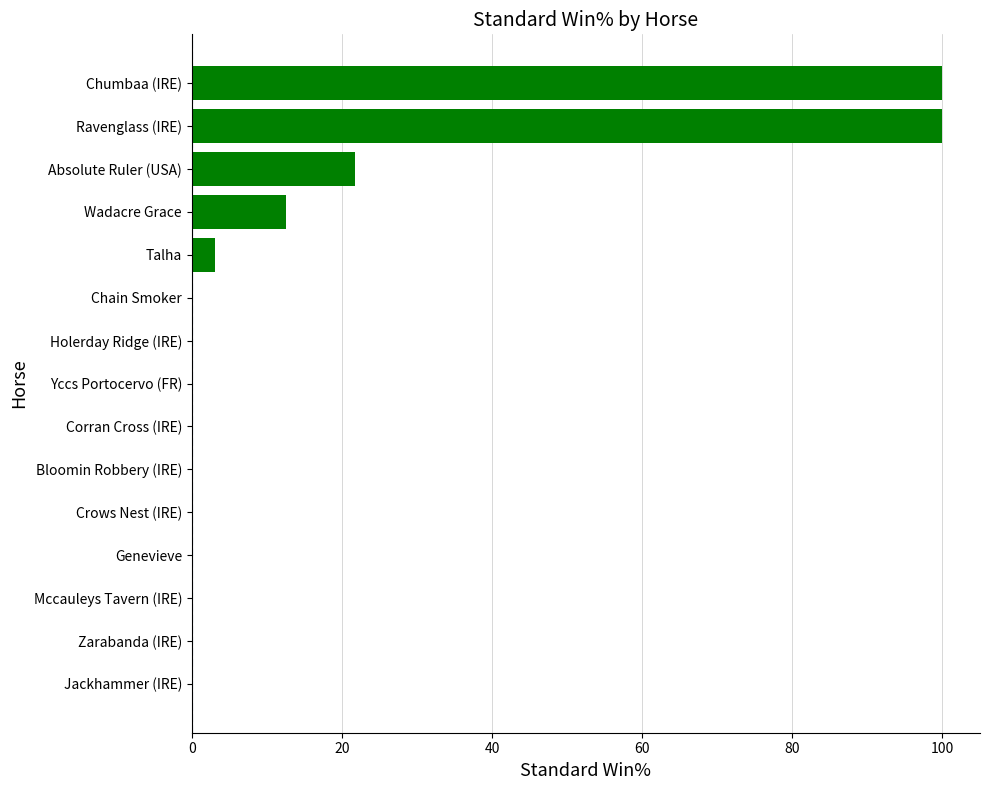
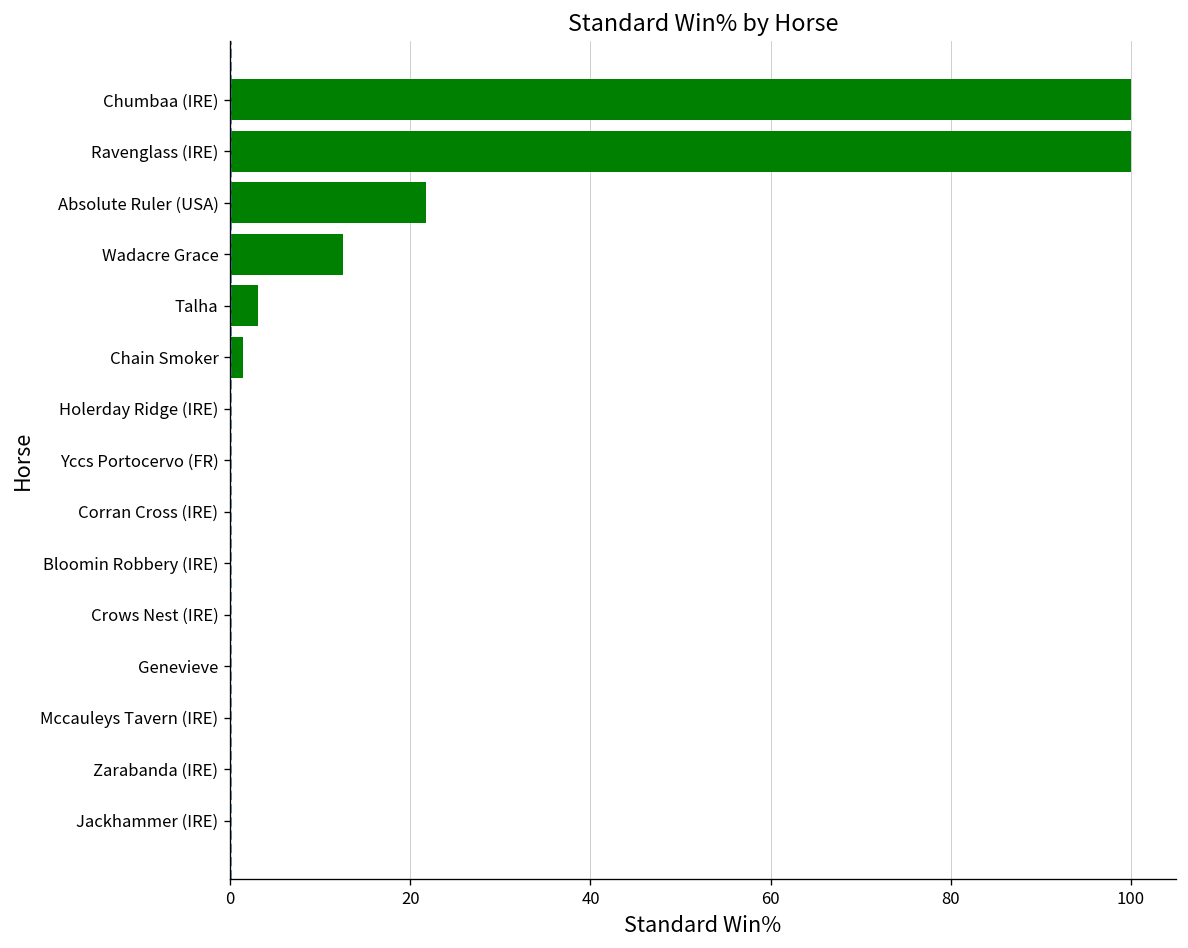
  {
    "Chumbaa (IRE)": 100,
    "Ravenglass (IRE)": 100,
    "Absolute Ruler (USA)": 22,
    "Wadacre Grace": 13,
    "Talha": 3,
-   "Chain Smoker": 0,
+   "Chain Smoker": 1,
    "Holerday Ridge (IRE)": 0,
    "Yccs Portocervo (FR)": 0,
    "Corran Cross (IRE)": 0,
    "Bloomin Robbery (IRE)": 0,
    "Crows Nest (IRE)": 0,
    "Genevieve": 0,
    "Mccauleys Tavern (IRE)": 0,
    "Zarabanda (IRE)": 0,
    "Jackhammer (IRE)": 0
  }
